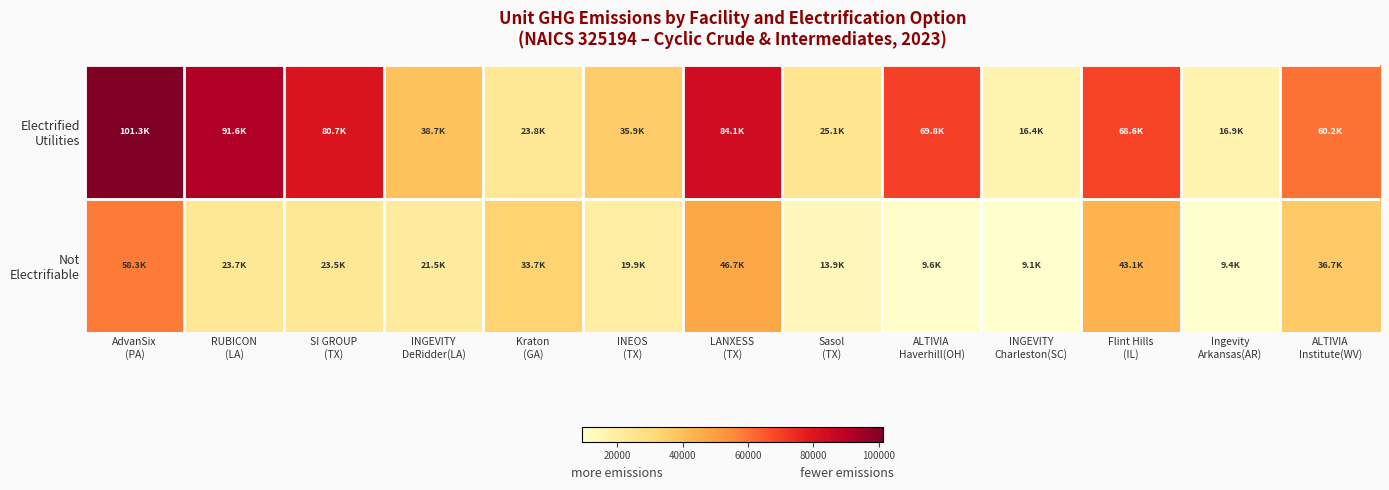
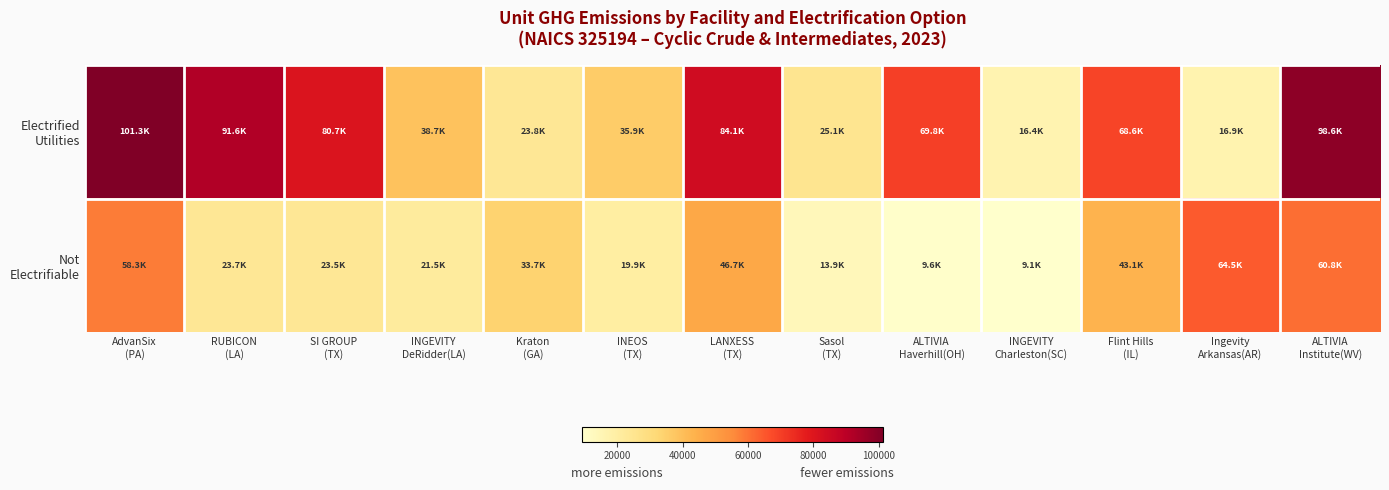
  {
    "Electrified Utilities": {
      "AdvanSix (PA)": "101.3K",
      "RUBICON (LA)": "91.6K",
      "SI GROUP (TX)": "80.7K",
      "INGEVITY DeRidder(LA)": "38.7K",
      "Kraton (GA)": "23.8K",
      "INEOS (TX)": "35.9K",
      "LANXESS (TX)": "84.1K",
      "Sasol (TX)": "25.1K",
      "ALTIVIA Haverhill(OH)": "69.8K",
      "INGEVITY Charleston(SC)": "16.4K",
      "Flint Hills (IL)": "68.6K",
      "Ingevity Arkansas(AR)": "16.9K",
-     "ALTIVIA Institute(WV)": "60.2K"
+     "ALTIVIA Institute(WV)": "98.6K"
    },
    "Not Electrifiable": {
      "AdvanSix (PA)": "58.3K",
      "RUBICON (LA)": "23.7K",
      "SI GROUP (TX)": "23.5K",
      "INGEVITY DeRidder(LA)": "21.5K",
      "Kraton (GA)": "33.7K",
      "INEOS (TX)": "19.9K",
      "LANXESS (TX)": "46.7K",
      "Sasol (TX)": "13.9K",
      "ALTIVIA Haverhill(OH)": "9.6K",
      "INGEVITY Charleston(SC)": "9.1K",
      "Flint Hills (IL)": "43.1K",
-     "Ingevity Arkansas(AR)": "9.4K",
-     "ALTIVIA Institute(WV)": "36.7K"
+     "Ingevity Arkansas(AR)": "64.5K",
+     "ALTIVIA Institute(WV)": "60.8K"
    }
  }
